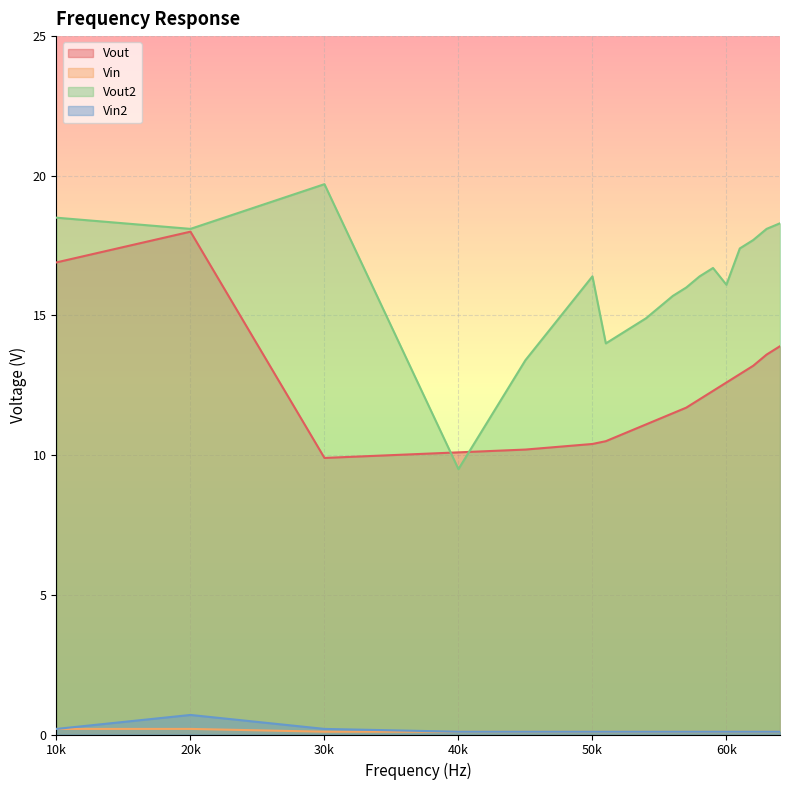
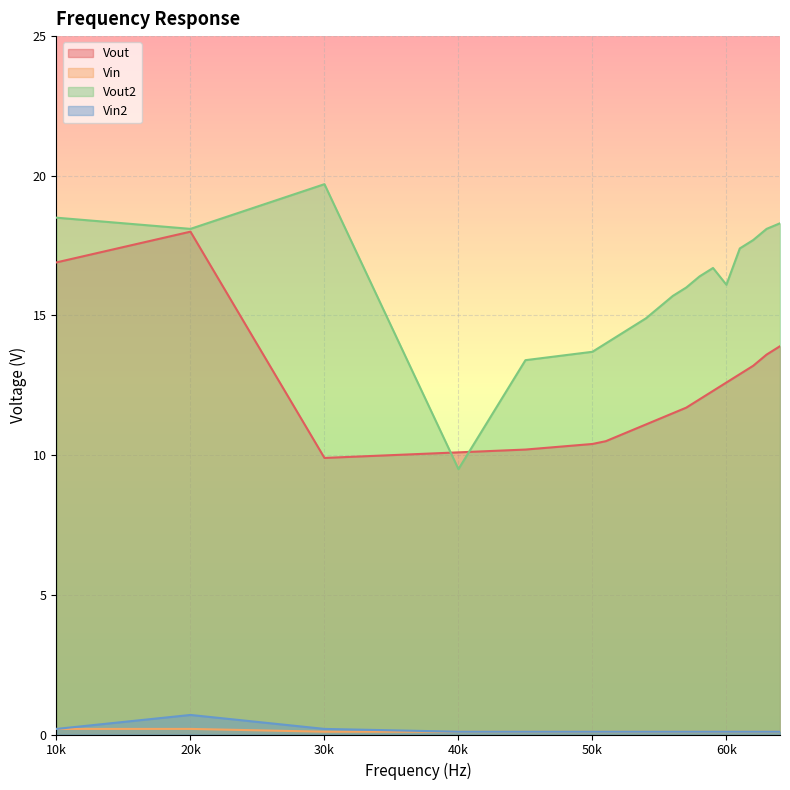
  {
    "Vout2": {
      "10k": 18.5,
      "20k": 18.1,
      "30k": 19.7,
      "40k": 9.5,
-     "50k": 16.4,
+     "50k": 13.7,
      "60k": 16.1
    },
    "Vin2": {
      "20k": 0.7,
      "30k": 0.2
    }
  }
